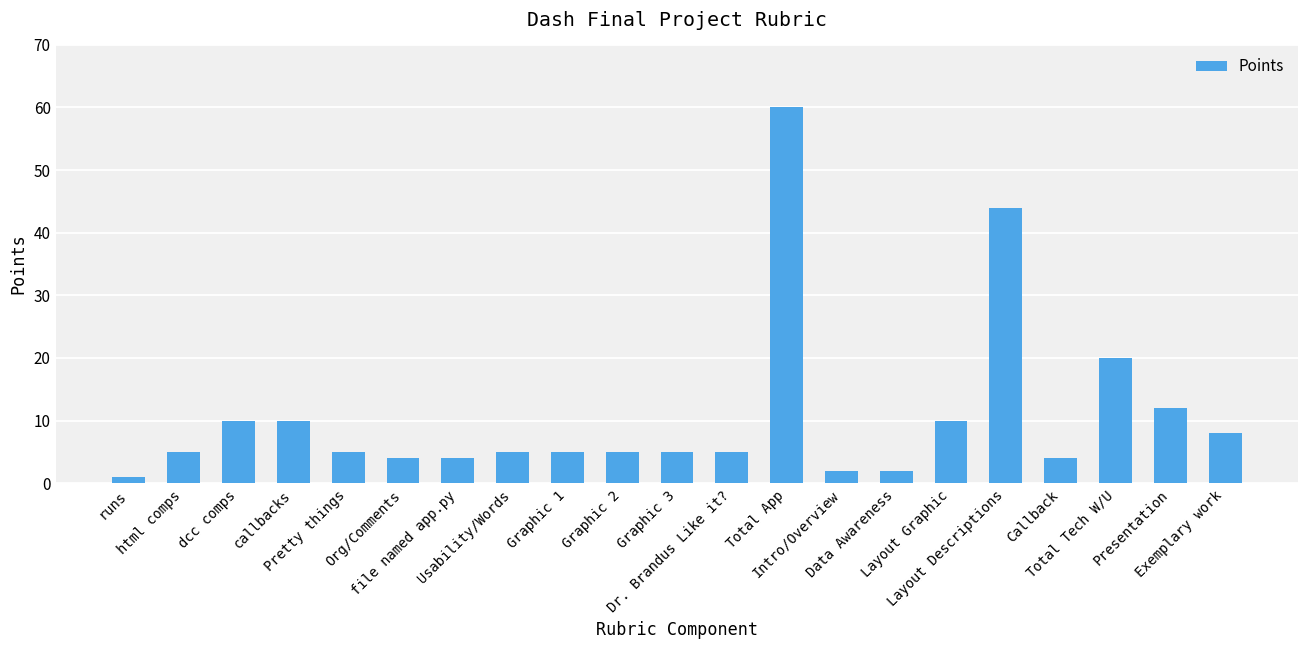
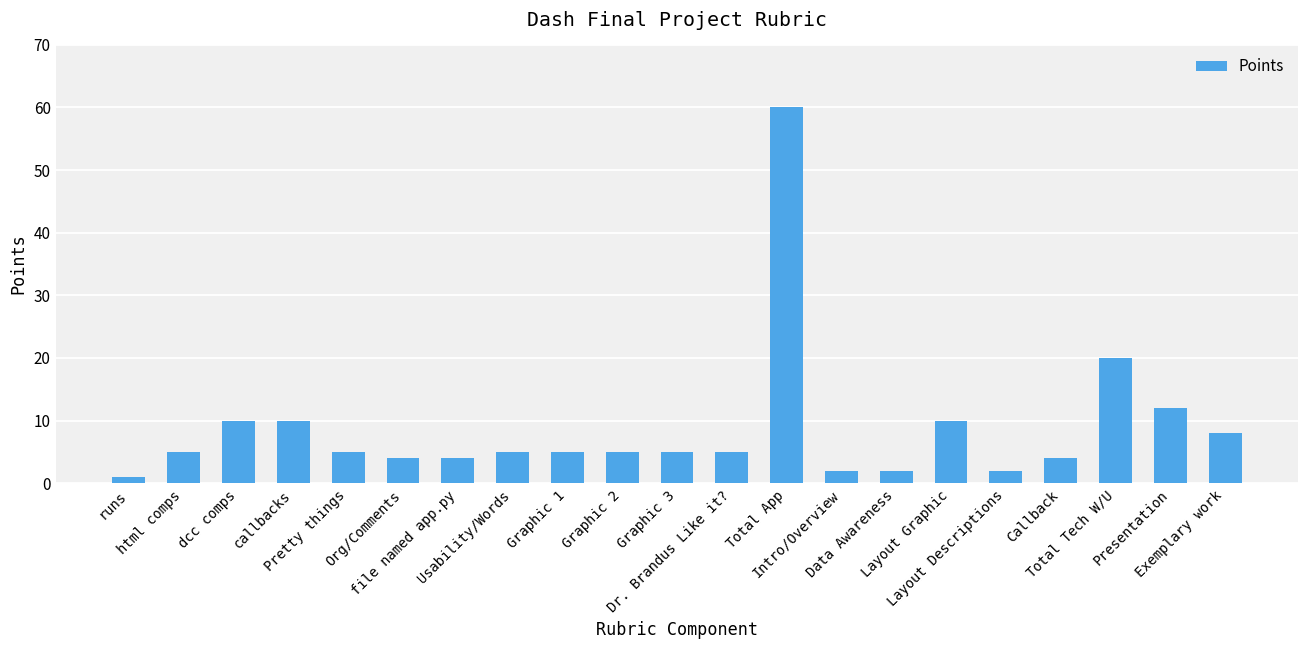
  {
    "runs": 1,
    "html comps": 5,
    "dcc comps": 10,
    "callbacks": 10,
    "Pretty things": 5,
    "Org/Comments": 4,
    "file named app.py": 4,
    "Usability/Words": 5,
    "Graphic 1": 5,
    "Graphic 2": 5,
    "Graphic 3": 5,
    "Dr. Brandus Like it?": 5,
    "Total App": 60,
    "Intro/Overview": 2,
    "Data Awareness": 2,
    "Layout Graphic": 10,
-   "Layout Descriptions": 44,
+   "Layout Descriptions": 2,
    "Callback": 4,
    "Total Tech W/U": 20,
    "Presentation": 12,
    "Exemplary work": 8
  }
